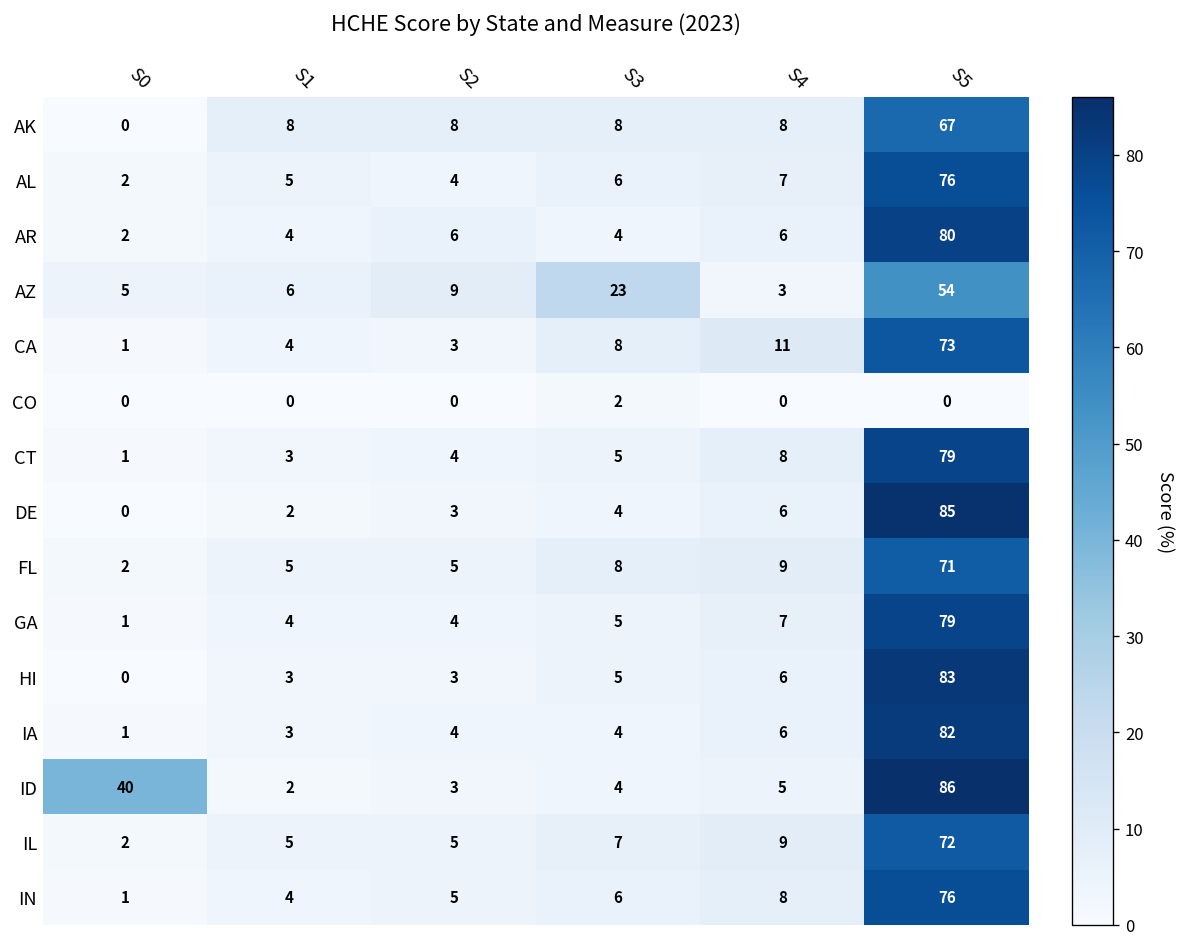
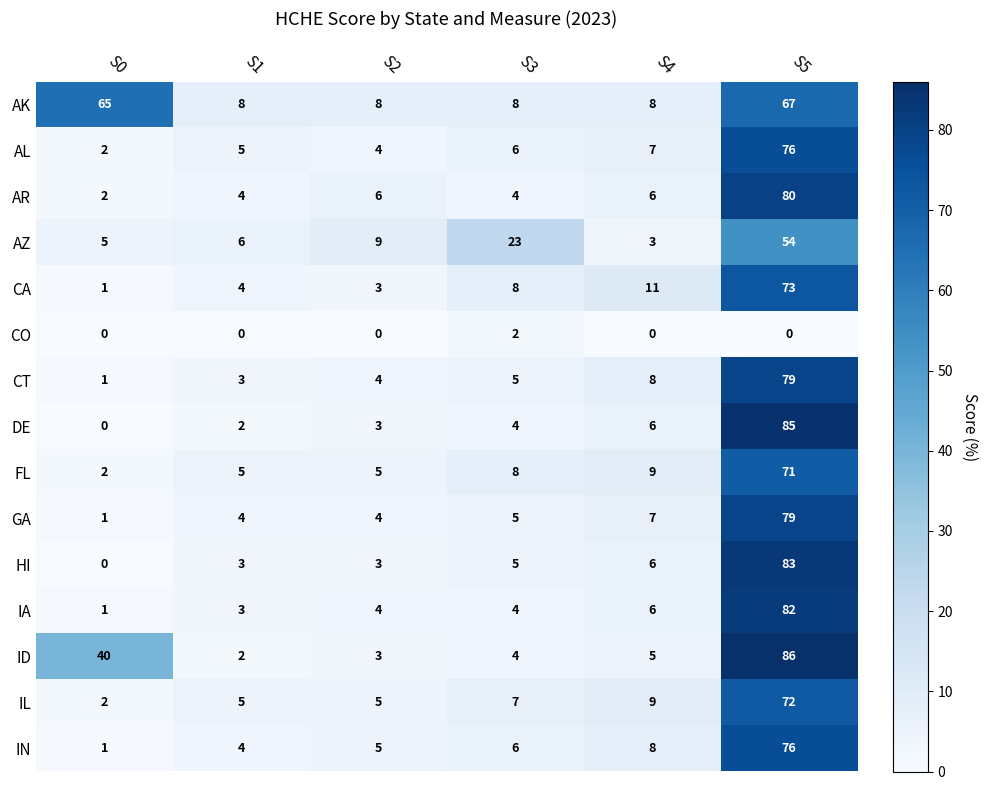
  {
    "AK": {
-     "S0": 0,
+     "S0": 65,
      "S1": 8,
      "S2": 8,
      "S3": 8,
      "S4": 8,
      "S5": 67
    },
    "AL": {
      "S0": 2,
      "S1": 5,
      "S2": 4,
      "S3": 6,
      "S4": 7,
      "S5": 76
    },
    "AR": {
      "S0": 2,
      "S1": 4,
      "S2": 6,
      "S3": 4,
      "S4": 6,
      "S5": 80
    },
    "AZ": {
      "S0": 5,
      "S1": 6,
      "S2": 9,
      "S3": 23,
      "S4": 3,
      "S5": 54
    },
    "CA": {
      "S0": 1,
      "S1": 4,
      "S2": 3,
      "S3": 8,
      "S4": 11,
      "S5": 73
    },
    "CO": {
      "S0": 0,
      "S1": 0,
      "S2": 0,
      "S3": 2,
      "S4": 0,
      "S5": 0
    },
    "CT": {
      "S0": 1,
      "S1": 3,
      "S2": 4,
      "S3": 5,
      "S4": 8,
      "S5": 79
    },
    "DE": {
      "S0": 0,
      "S1": 2,
      "S2": 3,
      "S3": 4,
      "S4": 6,
      "S5": 85
    },
    "FL": {
      "S0": 2,
      "S1": 5,
      "S2": 5,
      "S3": 8,
      "S4": 9,
      "S5": 71
    },
    "GA": {
      "S0": 1,
      "S1": 4,
      "S2": 4,
      "S3": 5,
      "S4": 7,
      "S5": 79
    },
    "HI": {
      "S0": 0,
      "S1": 3,
      "S2": 3,
      "S3": 5,
      "S4": 6,
      "S5": 83
    },
    "IA": {
      "S0": 1,
      "S1": 3,
      "S2": 4,
      "S3": 4,
      "S4": 6,
      "S5": 82
    },
    "ID": {
      "S0": 40,
      "S1": 2,
      "S2": 3,
      "S3": 4,
      "S4": 5,
      "S5": 86
    },
    "IL": {
      "S0": 2,
      "S1": 5,
      "S2": 5,
      "S3": 7,
      "S4": 9,
      "S5": 72
    },
    "IN": {
      "S0": 1,
      "S1": 4,
      "S2": 5,
      "S3": 6,
      "S4": 8,
      "S5": 76
    }
  }
